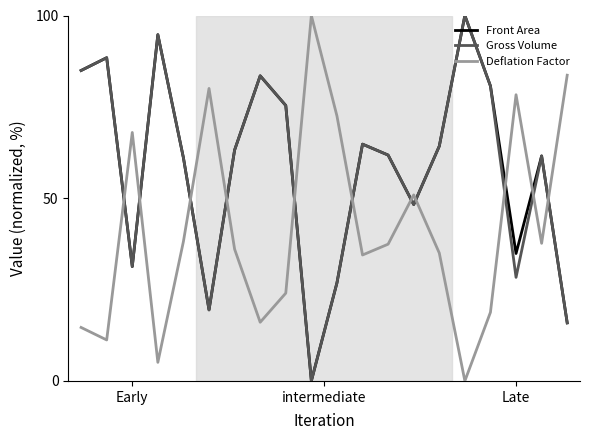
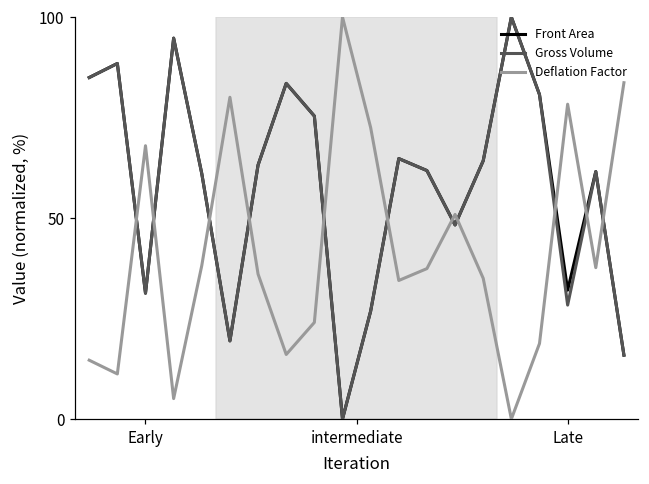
  {
    "Front Area": {
-     "Late": 35
+     "Late": 32
    },
    "Gross Volume": {
      "Late": 28
    },
    "Deflation Factor": {
      "Early": 68,
      "Late": 78
    }
  }
